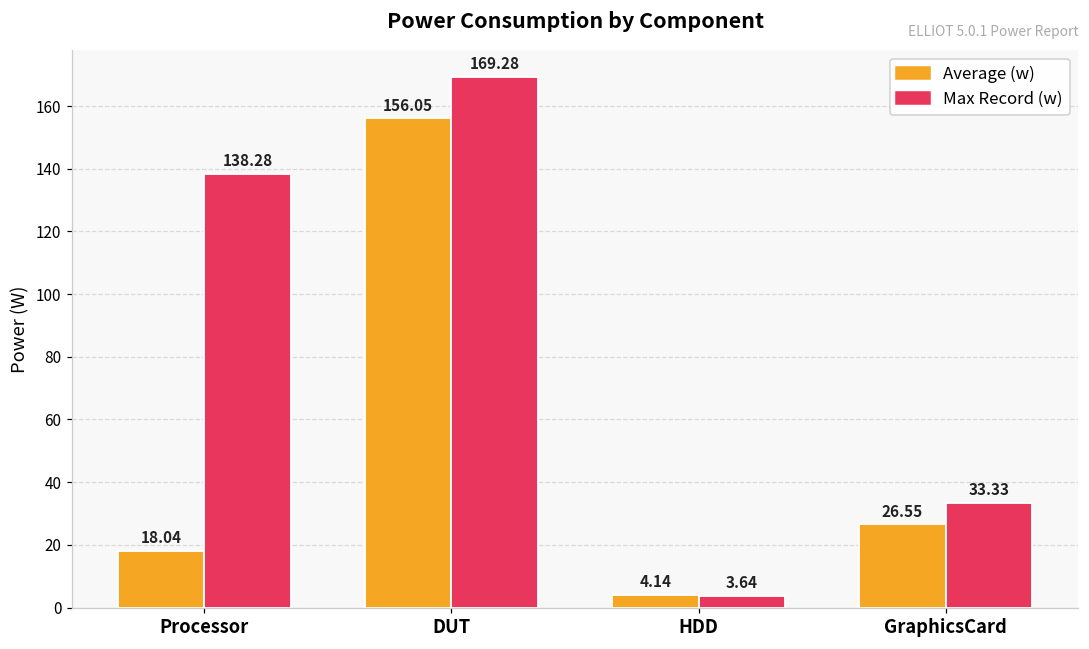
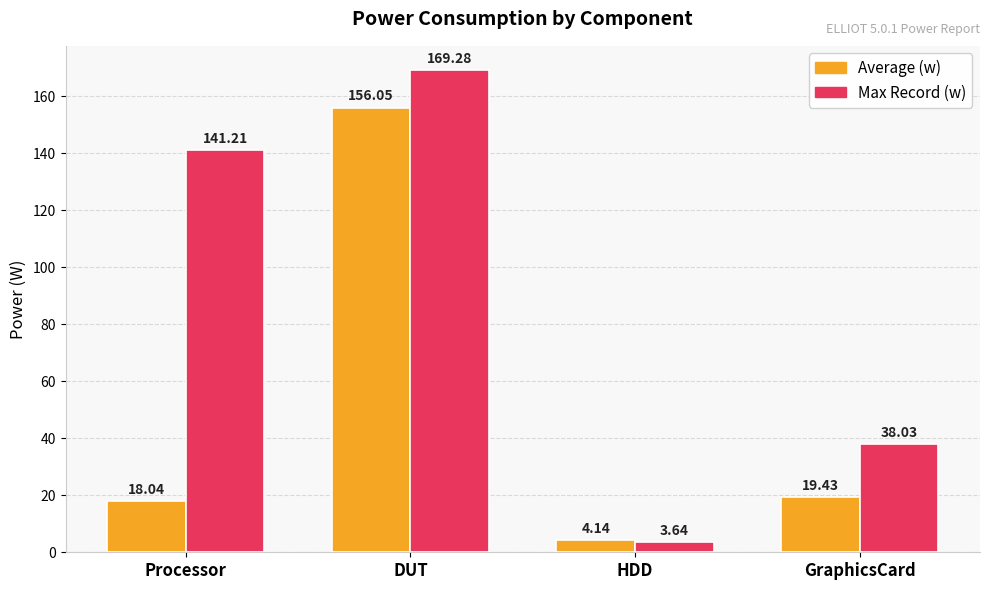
  {
    "Average (w)": {
      "Processor": 18.04,
      "DUT": 156.05,
      "HDD": 4.14,
-     "GraphicsCard": 26.55
+     "GraphicsCard": 19.43
    },
    "Max Record (w)": {
-     "Processor": 138.28,
+     "Processor": 141.21,
      "DUT": 169.28,
      "HDD": 3.64,
-     "GraphicsCard": 33.33
+     "GraphicsCard": 38.03
    }
  }
